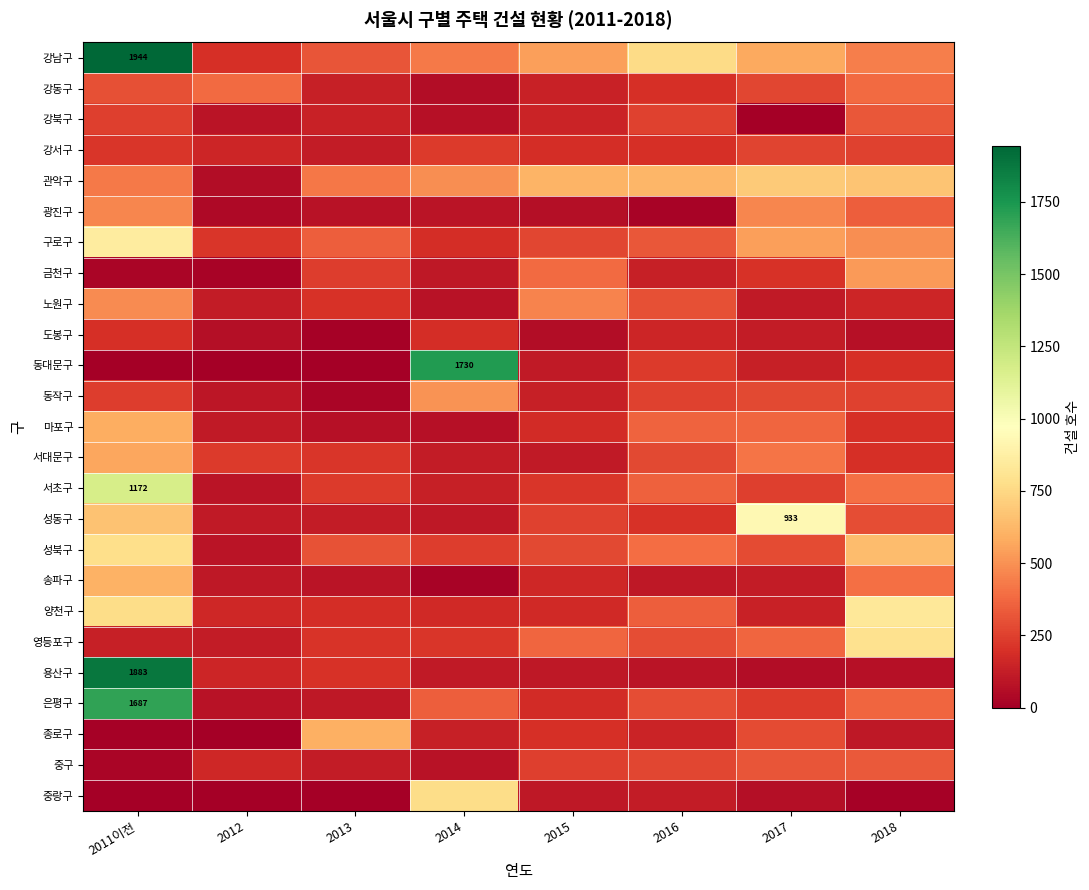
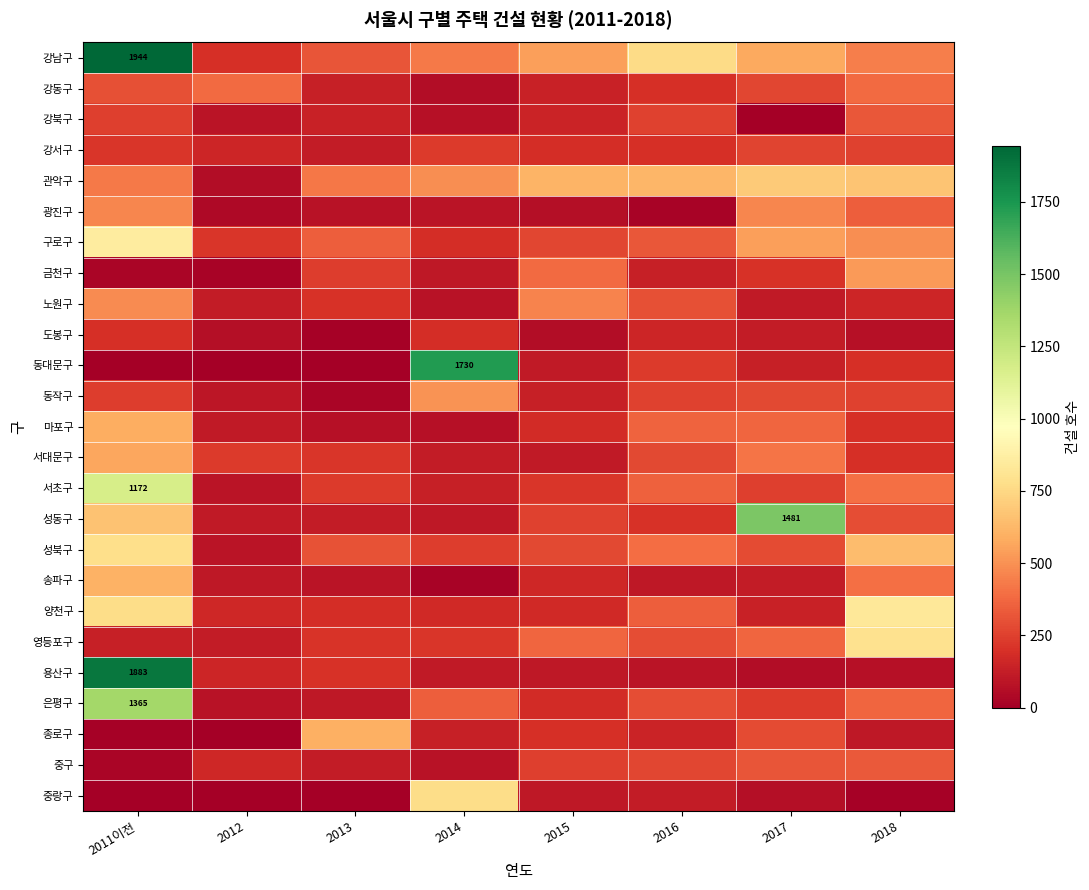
  {
    "강남구": {
      "2011이전": 1944
    },
    "동대문구": {
      "2014": 1730
    },
    "서초구": {
      "2011이전": 1172
    },
    "성동구": {
-     "2017": 933
+     "2017": 1481
    },
    "용산구": {
      "2011이전": 1883
    },
    "은평구": {
-     "2011이전": 1687
+     "2011이전": 1365
    }
  }
